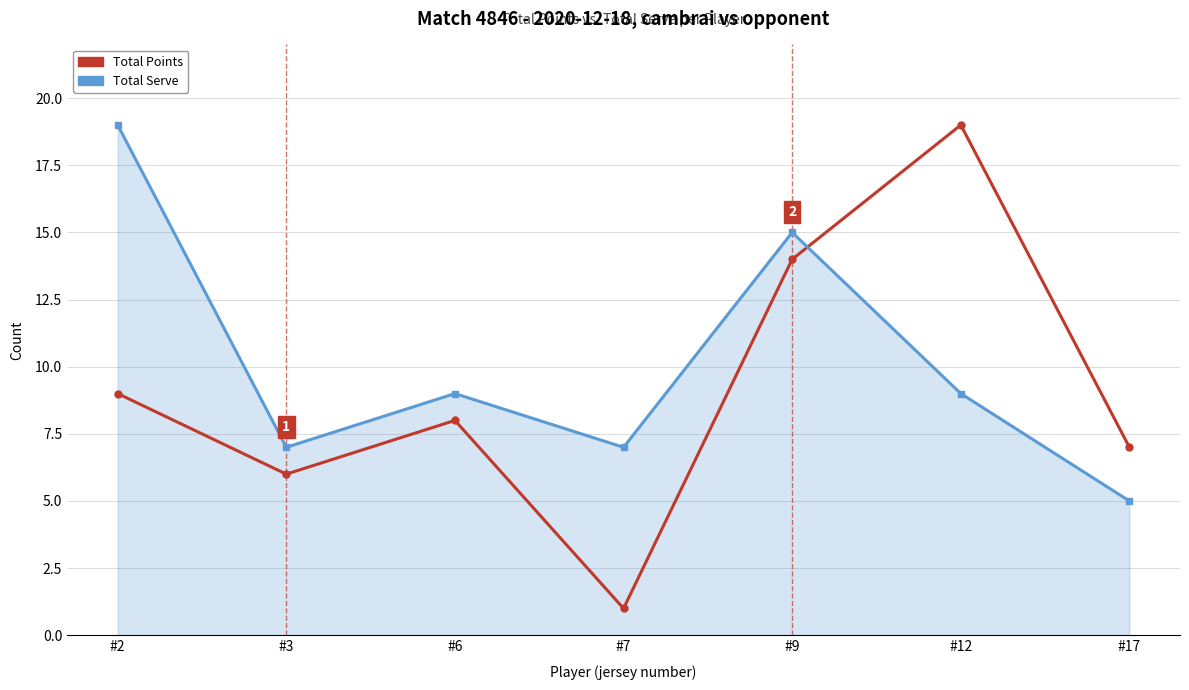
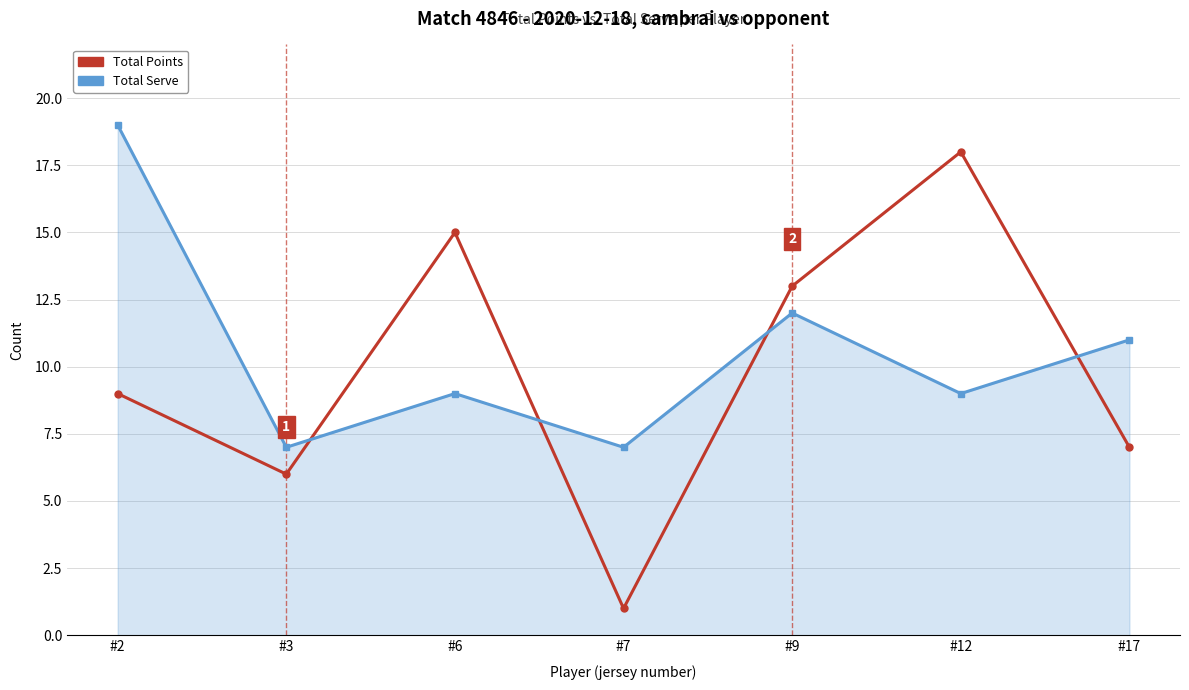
  {
    "Total Points": {
      "#2": 9,
      "#3": 6,
-     "#6": 8,
+     "#6": 15,
      "#7": 1,
-     "#9": 14,
-     "#12": 19,
+     "#9": 13,
+     "#12": 18,
      "#17": 7
    },
    "Total Serve": {
      "#2": 19,
      "#6": 9,
      "#7": 7,
-     "#9": 15,
+     "#9": 12,
      "#12": 9,
-     "#17": 5
+     "#17": 11
    }
  }
